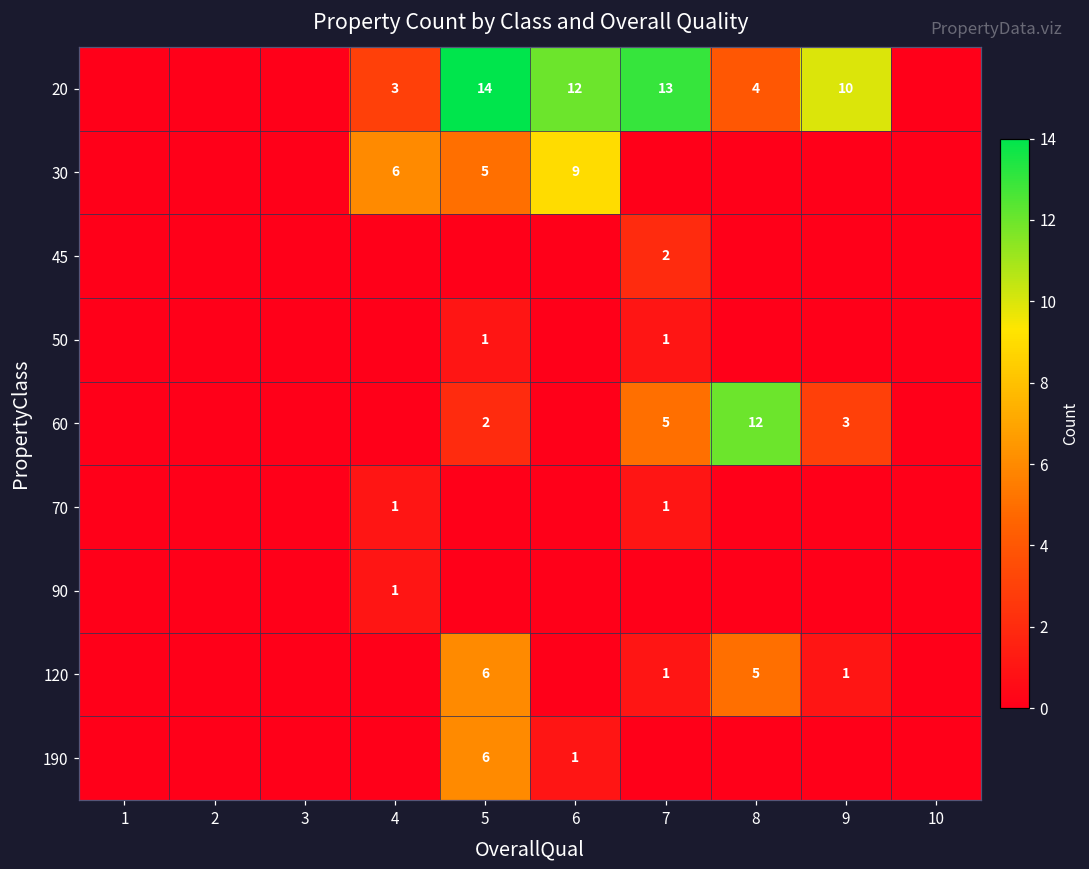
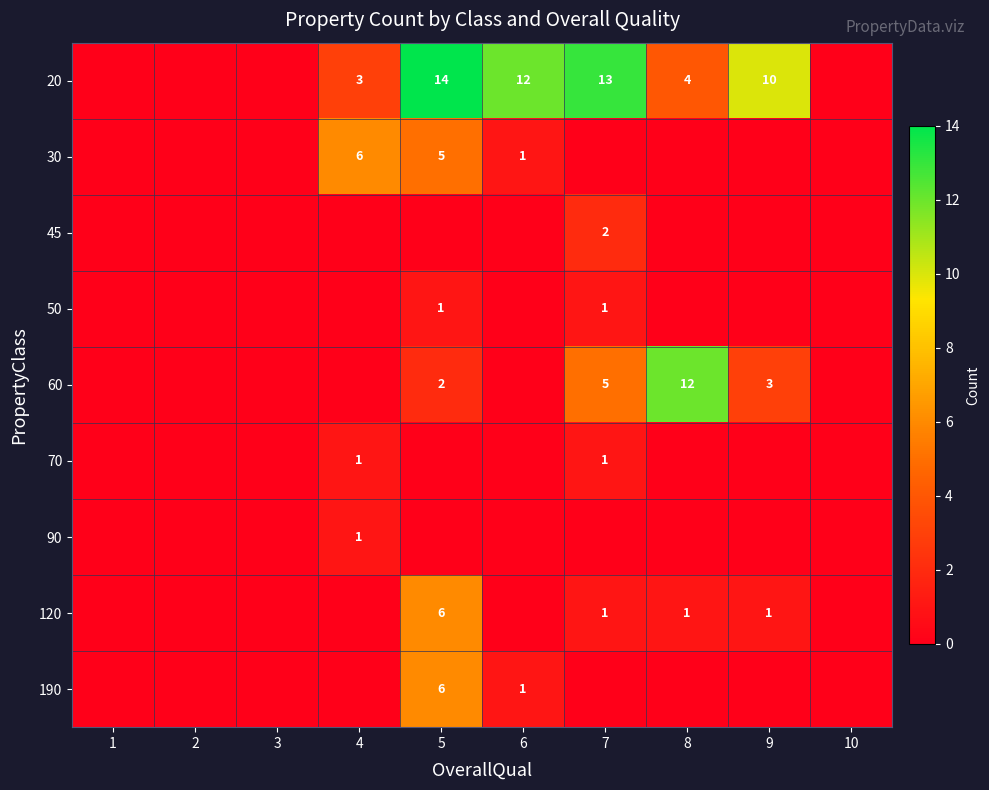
  {
    "20": {
      "4": 3,
      "5": 14,
      "6": 12,
      "7": 13,
      "8": 4,
      "9": 10
    },
    "30": {
      "4": 6,
      "5": 5,
-     "6": 9
+     "6": 1
    },
    "45": {
      "7": 2
    },
    "50": {
      "5": 1,
      "7": 1
    },
    "60": {
      "5": 2,
      "7": 5,
      "8": 12,
      "9": 3
    },
    "70": {
      "4": 1,
      "7": 1
    },
    "90": {
      "4": 1
    },
    "120": {
      "5": 6,
      "7": 1,
-     "8": 5,
+     "8": 1,
      "9": 1
    },
    "190": {
      "5": 6,
      "6": 1
    }
  }
